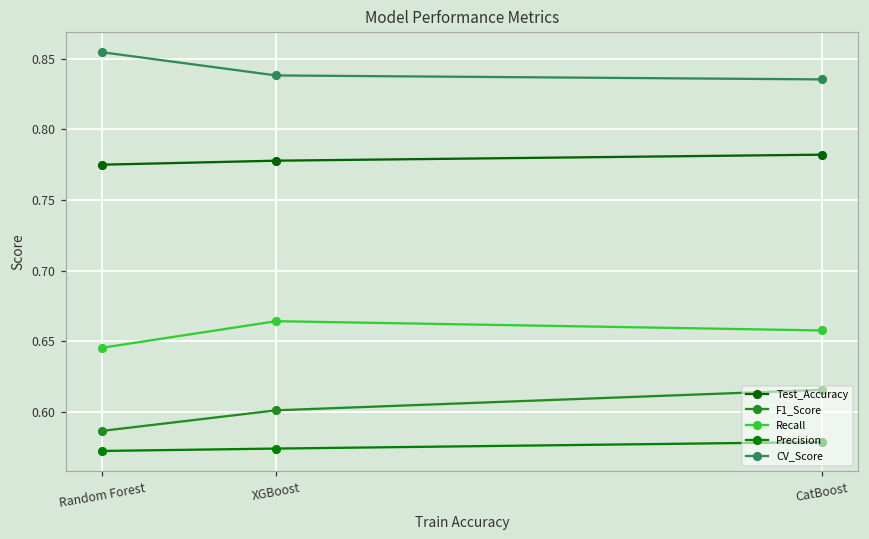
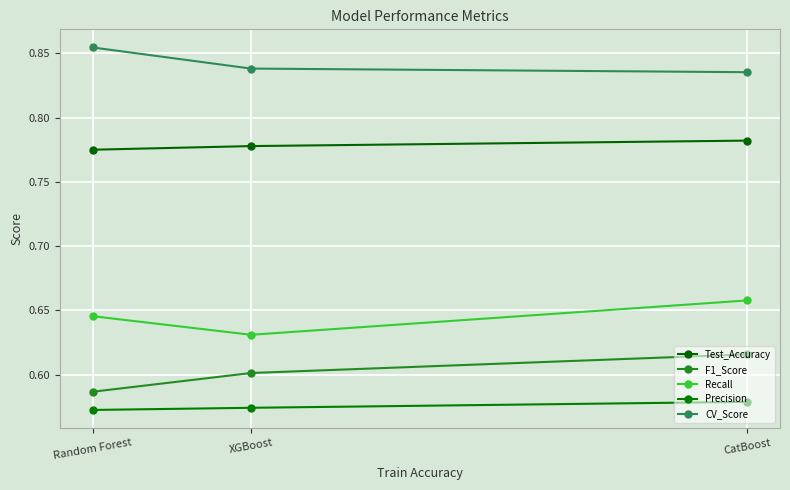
  {
    "Recall": {
      "Random Forest": 0.645,
-     "XGBoost": 0.664,
+     "XGBoost": 0.631,
      "CatBoost": 0.658
    }
  }
